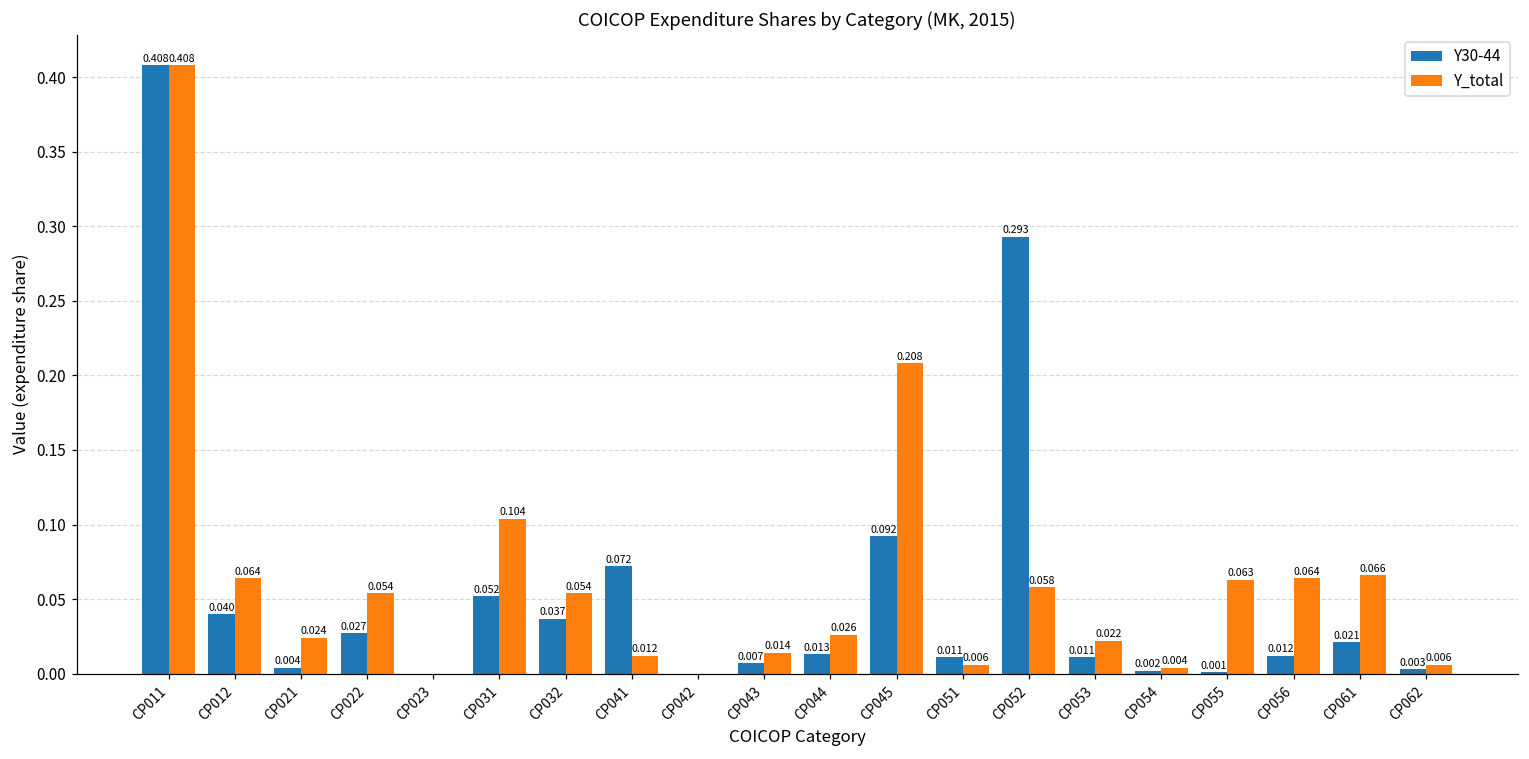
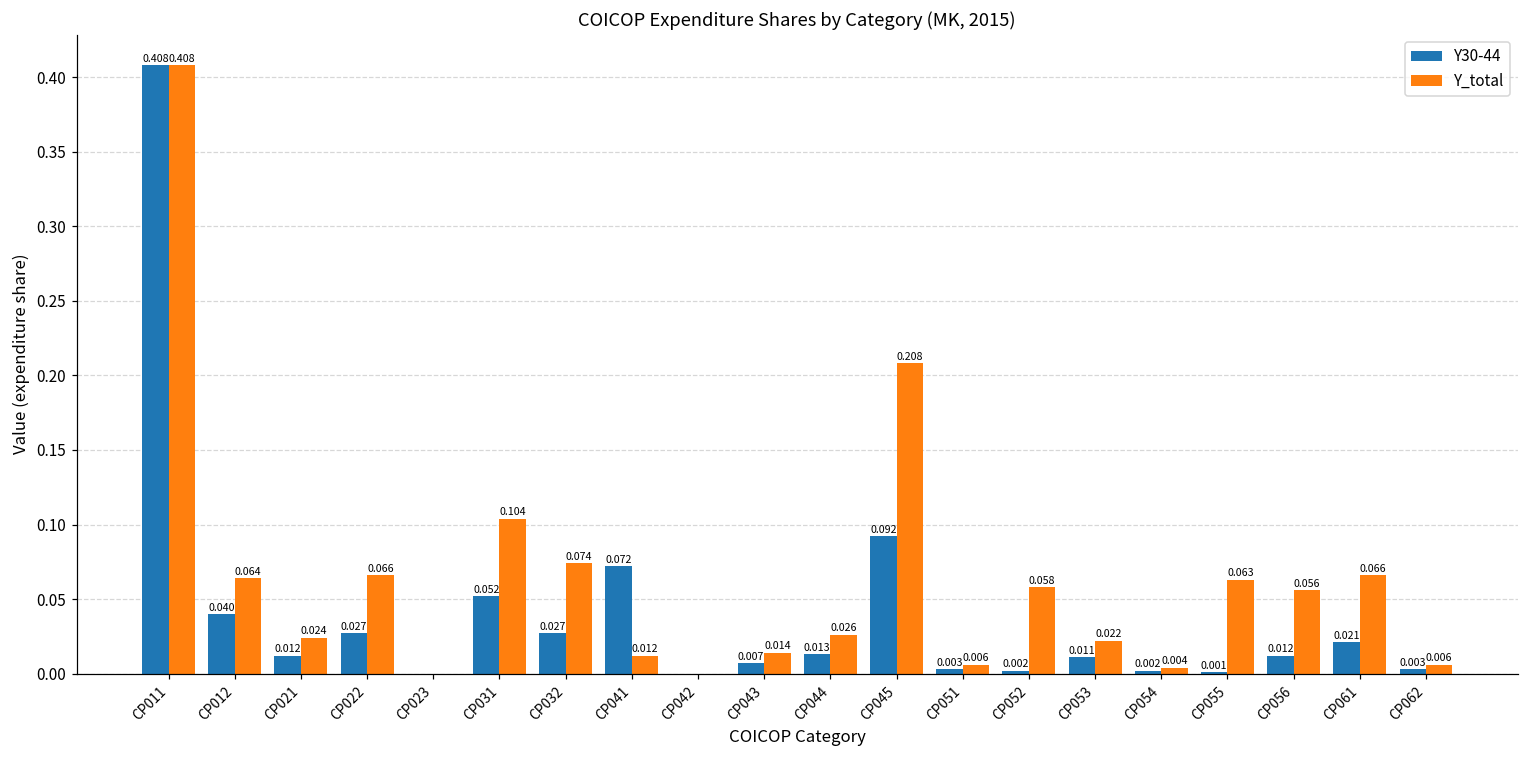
  {
    "Y30-44": {
      "CP011": 0.408,
      "CP012": 0.040,
-     "CP021": 0.004,
+     "CP021": 0.012,
      "CP022": 0.027,
      "CP031": 0.052,
-     "CP032": 0.037,
+     "CP032": 0.027,
      "CP041": 0.072,
      "CP043": 0.007,
      "CP044": 0.013,
      "CP045": 0.092,
-     "CP051": 0.011,
-     "CP052": 0.293,
+     "CP051": 0.003,
+     "CP052": 0.002,
      "CP053": 0.011,
      "CP054": 0.002,
      "CP055": 0.001,
      "CP056": 0.012,
      "CP061": 0.021,
      "CP062": 0.003
    },
    "Y_total": {
      "CP011": 0.408,
      "CP012": 0.064,
      "CP021": 0.024,
-     "CP022": 0.054,
+     "CP022": 0.066,
      "CP031": 0.104,
-     "CP032": 0.054,
+     "CP032": 0.074,
      "CP041": 0.012,
      "CP043": 0.014,
      "CP044": 0.026,
      "CP045": 0.208,
      "CP051": 0.006,
      "CP052": 0.058,
      "CP053": 0.022,
      "CP054": 0.004,
      "CP055": 0.063,
-     "CP056": 0.064,
+     "CP056": 0.056,
      "CP061": 0.066,
      "CP062": 0.006
    }
  }
